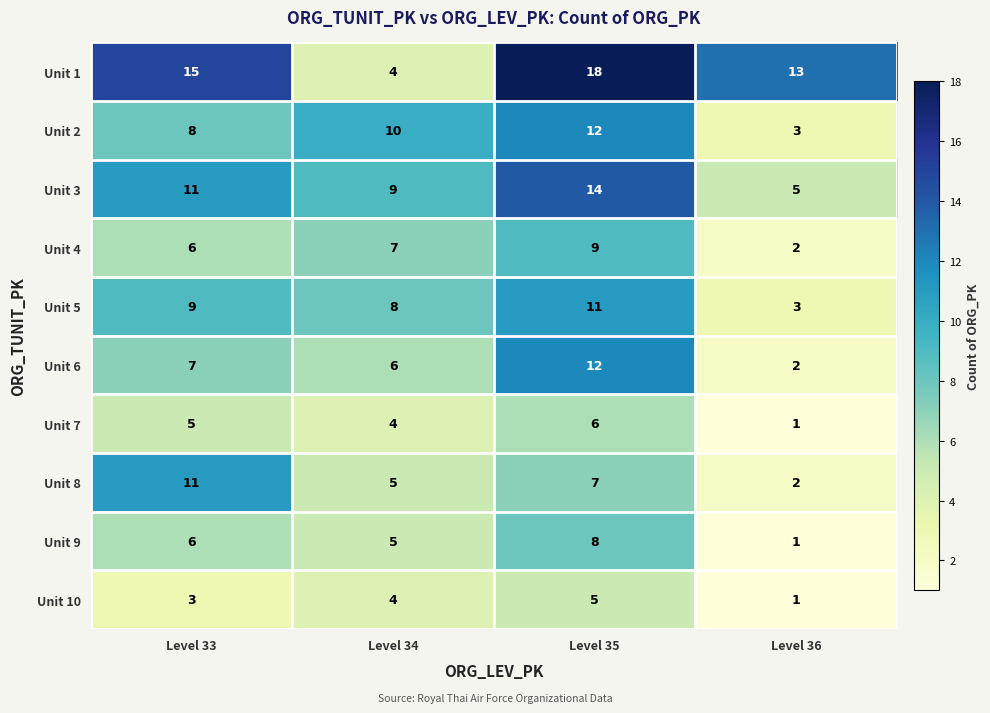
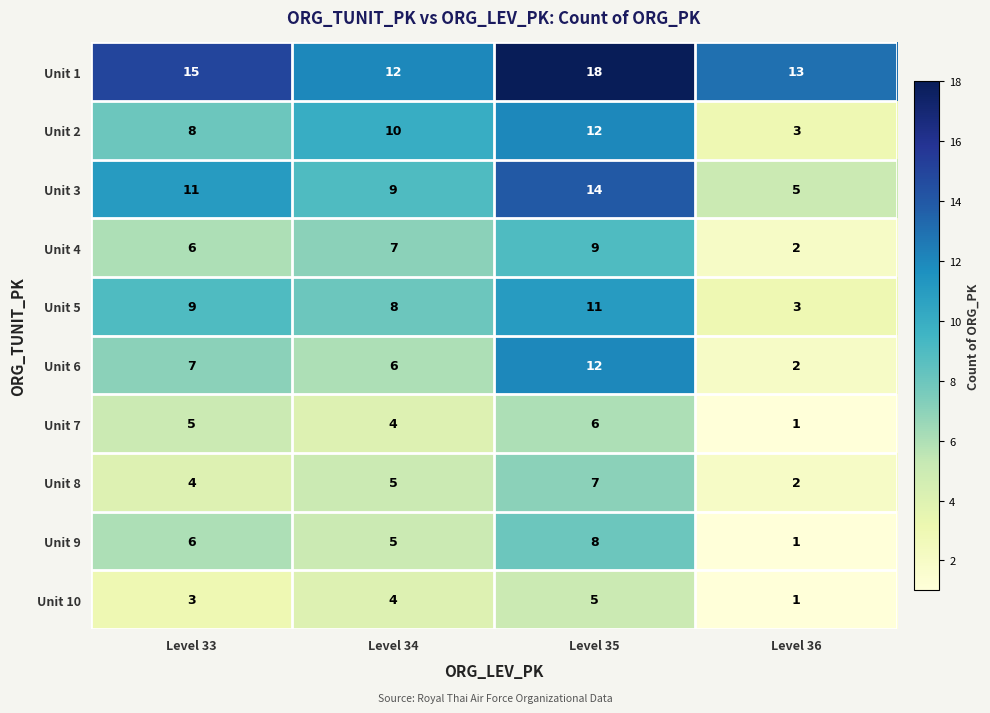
  {
    "Unit 1": {
      "Level 33": 15,
-     "Level 34": 4,
+     "Level 34": 12,
      "Level 35": 18,
      "Level 36": 13
    },
    "Unit 2": {
      "Level 33": 8,
      "Level 34": 10,
      "Level 35": 12,
      "Level 36": 3
    },
    "Unit 3": {
      "Level 33": 11,
      "Level 34": 9,
      "Level 35": 14,
      "Level 36": 5
    },
    "Unit 4": {
      "Level 33": 6,
      "Level 34": 7,
      "Level 35": 9,
      "Level 36": 2
    },
    "Unit 5": {
      "Level 33": 9,
      "Level 34": 8,
      "Level 35": 11,
      "Level 36": 3
    },
    "Unit 6": {
      "Level 33": 7,
      "Level 34": 6,
      "Level 35": 12,
      "Level 36": 2
    },
    "Unit 7": {
      "Level 33": 5,
      "Level 34": 4,
      "Level 35": 6,
      "Level 36": 1
    },
    "Unit 8": {
-     "Level 33": 11,
+     "Level 33": 4,
      "Level 34": 5,
      "Level 35": 7,
      "Level 36": 2
    },
    "Unit 9": {
      "Level 33": 6,
      "Level 34": 5,
      "Level 35": 8,
      "Level 36": 1
    },
    "Unit 10": {
      "Level 33": 3,
      "Level 34": 4,
      "Level 35": 5,
      "Level 36": 1
    }
  }
